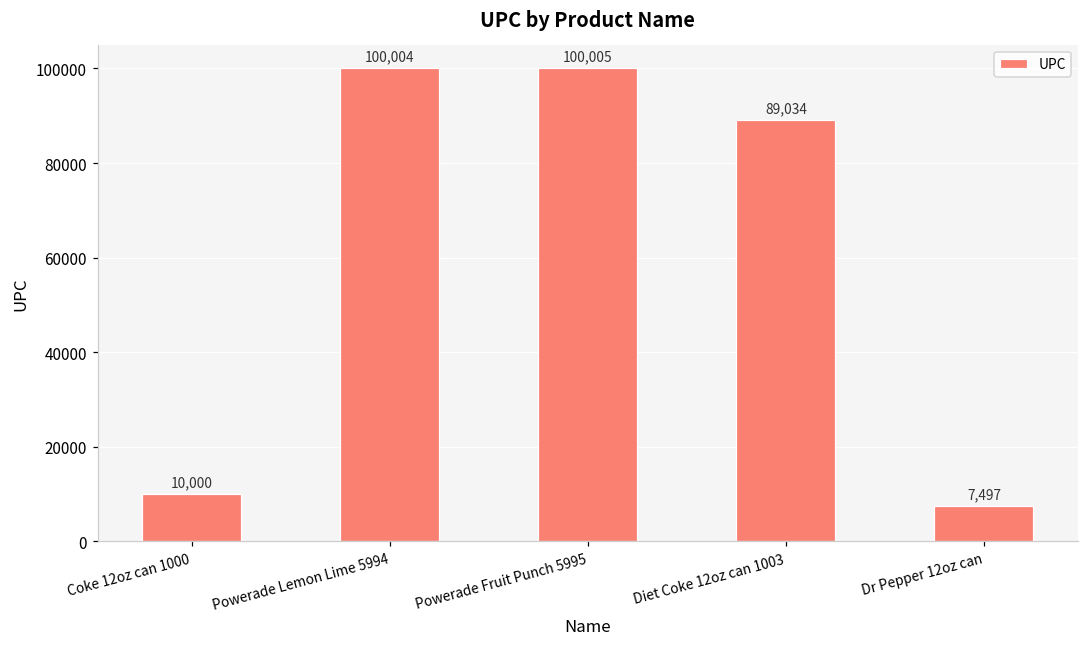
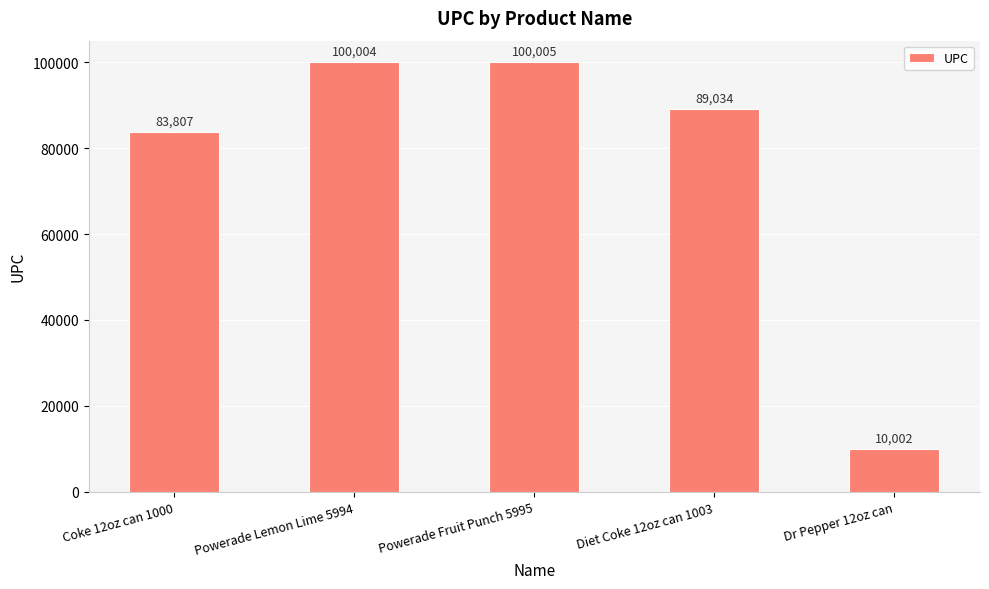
  {
-   "Coke 12oz can 1000": "10,000",
+   "Coke 12oz can 1000": "83,807",
    "Powerade Lemon Lime 5994": "100,004",
    "Powerade Fruit Punch 5995": "100,005",
    "Diet Coke 12oz can 1003": "89,034",
-   "Dr Pepper 12oz can": "7,497"
+   "Dr Pepper 12oz can": "10,002"
  }
